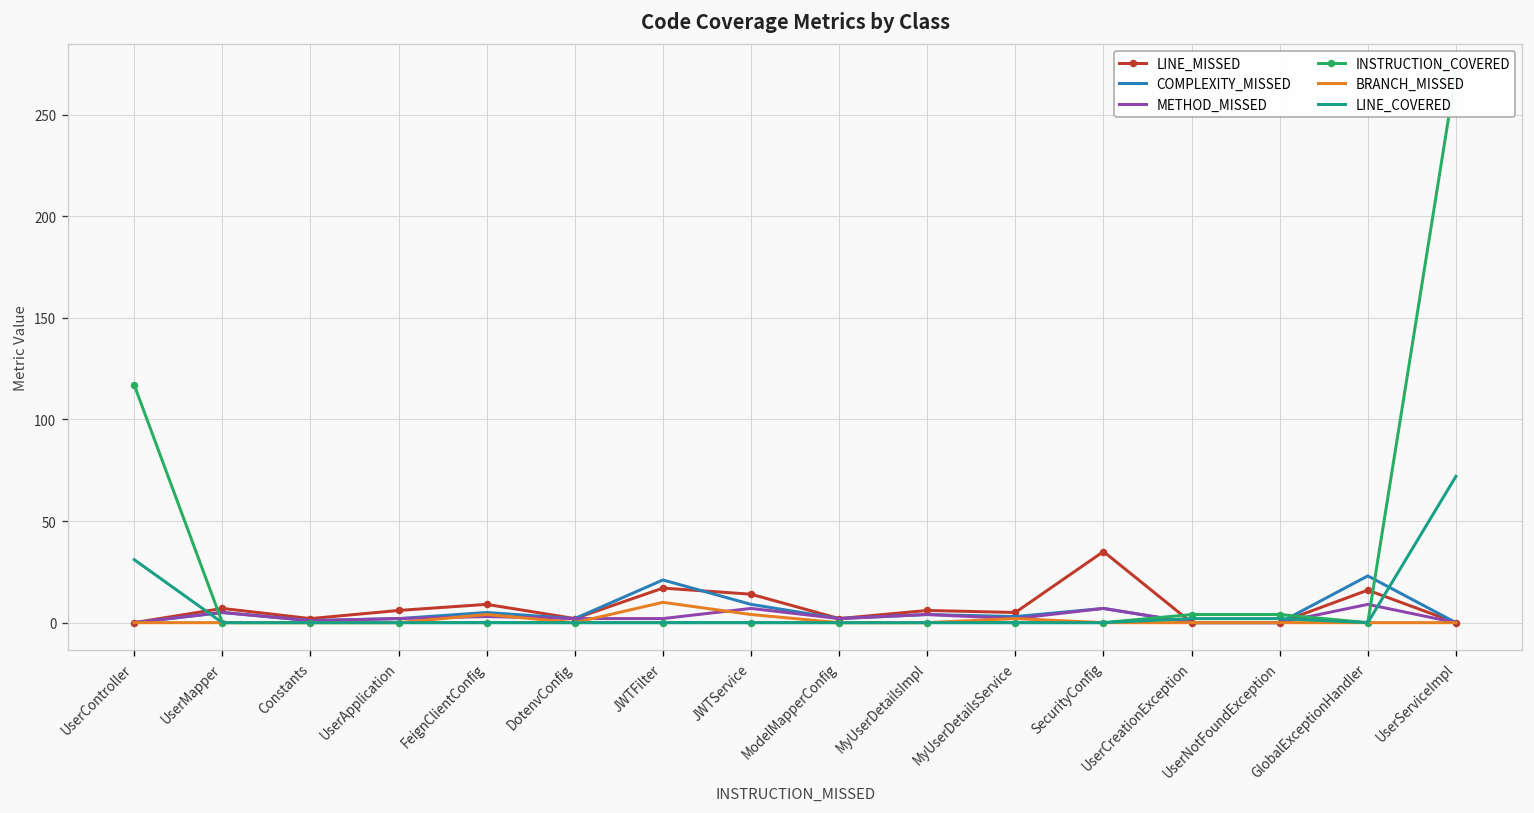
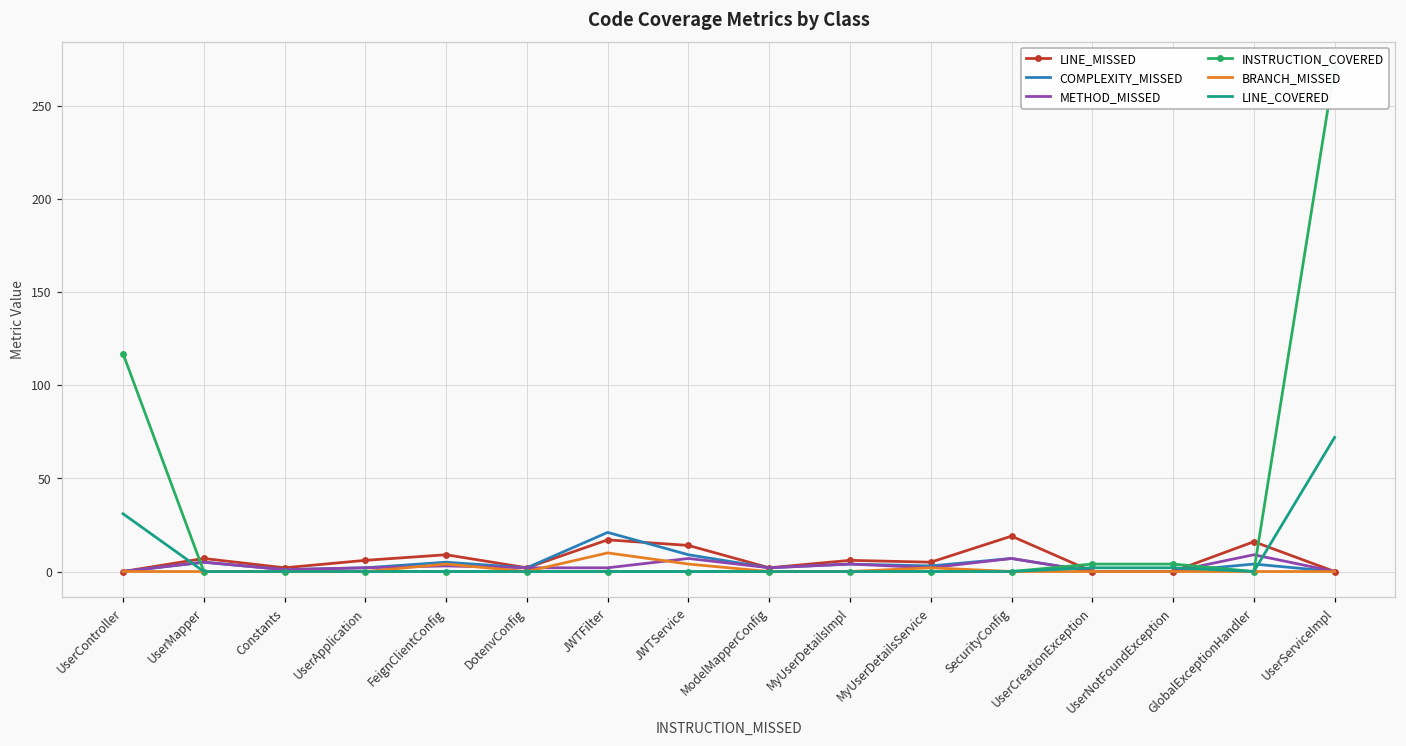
  {
    "LINE_MISSED": {
      "UserMapper": 7,
      "UserApplication": 6,
      "FeignClientConfig": 9,
      "JWTFilter": 17,
      "JWTService": 14,
      "MyUserDetailsImpl": 6,
      "MyUserDetailsService": 5,
-     "SecurityConfig": 35,
+     "SecurityConfig": 19,
      "GlobalExceptionHandler": 16
    },
    "COMPLEXITY_MISSED": {
      "JWTFilter": 21,
      "JWTService": 9,
-     "GlobalExceptionHandler": 23
+     "GlobalExceptionHandler": 4
    },
    "METHOD_MISSED": {
      "JWTFilter": 2,
      "JWTService": 7,
      "GlobalExceptionHandler": 9
    },
    "BRANCH_MISSED": {
      "JWTFilter": 10,
      "JWTService": 4
    }
  }
